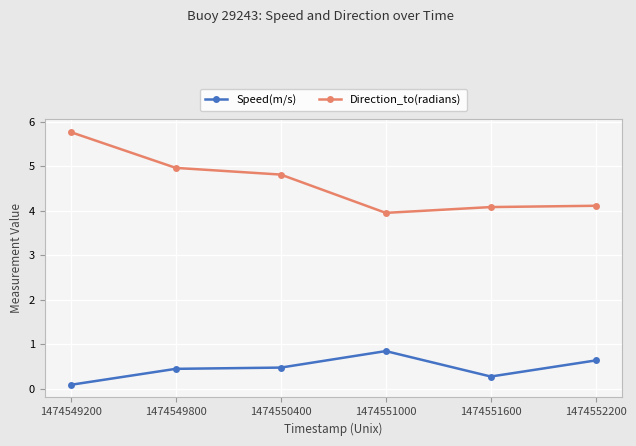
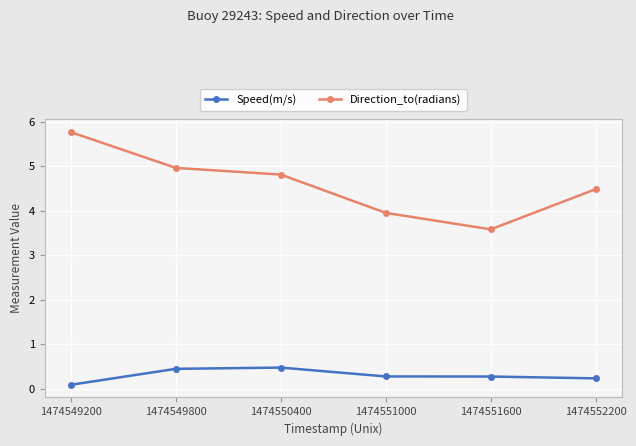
  {
    "Speed(m/s)": {
      "1474549200": 0.1,
      "1474549800": 0.5,
      "1474550400": 0.5,
-     "1474551000": 0.9,
+     "1474551000": 0.3,
      "1474551600": 0.3,
-     "1474552200": 0.6
+     "1474552200": 0.2
    },
    "Direction_to(radians)": {
      "1474549200": 5.8,
      "1474549800": 5.0,
      "1474550400": 4.8,
      "1474551000": 4.0,
-     "1474551600": 4.1,
-     "1474552200": 4.1
+     "1474551600": 3.6,
+     "1474552200": 4.5
    }
  }
